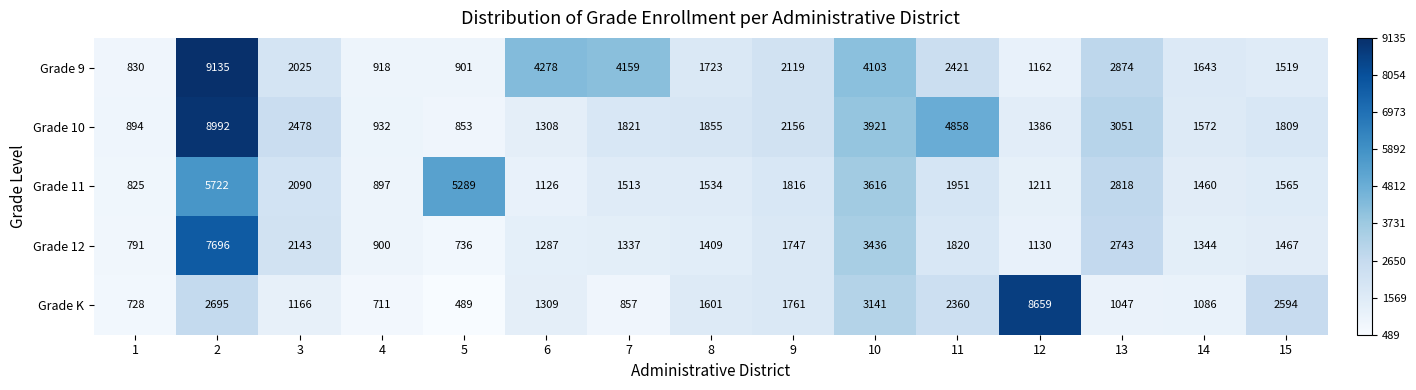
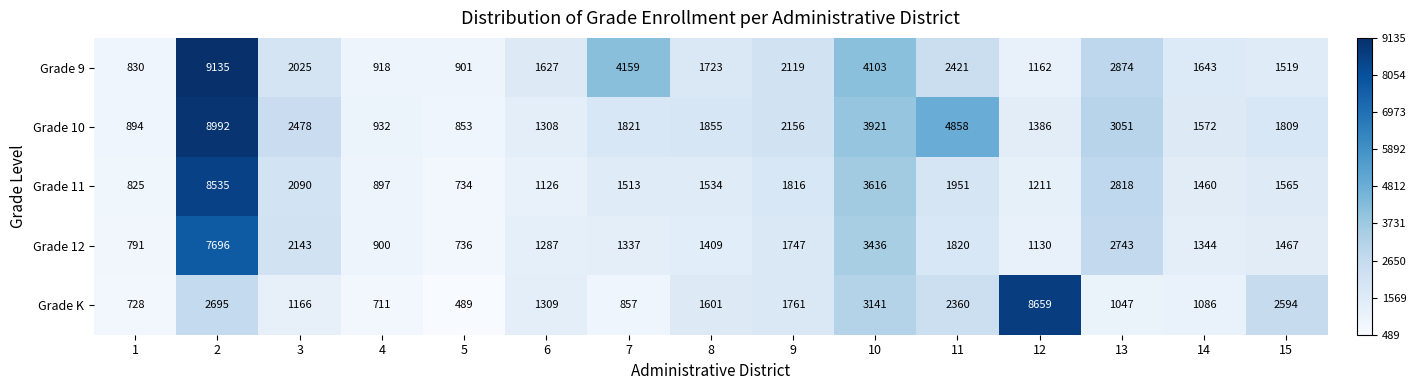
  {
    "Grade 9": {
      "1": 830,
      "2": 9135,
      "3": 2025,
      "4": 918,
      "5": 901,
-     "6": 4278,
+     "6": 1627,
      "7": 4159,
      "8": 1723,
      "9": 2119,
      "10": 4103,
      "11": 2421,
      "12": 1162,
      "13": 2874,
      "14": 1643,
      "15": 1519
    },
    "Grade 10": {
      "1": 894,
      "2": 8992,
      "3": 2478,
      "4": 932,
      "5": 853,
      "6": 1308,
      "7": 1821,
      "8": 1855,
      "9": 2156,
      "10": 3921,
      "11": 4858,
      "12": 1386,
      "13": 3051,
      "14": 1572,
      "15": 1809
    },
    "Grade 11": {
      "1": 825,
-     "2": 5722,
+     "2": 8535,
      "3": 2090,
      "4": 897,
-     "5": 5289,
+     "5": 734,
      "6": 1126,
      "7": 1513,
      "8": 1534,
      "9": 1816,
      "10": 3616,
      "11": 1951,
      "12": 1211,
      "13": 2818,
      "14": 1460,
      "15": 1565
    },
    "Grade 12": {
      "1": 791,
      "2": 7696,
      "3": 2143,
      "4": 900,
      "5": 736,
      "6": 1287,
      "7": 1337,
      "8": 1409,
      "9": 1747,
      "10": 3436,
      "11": 1820,
      "12": 1130,
      "13": 2743,
      "14": 1344,
      "15": 1467
    },
    "Grade K": {
      "1": 728,
      "2": 2695,
      "3": 1166,
      "4": 711,
      "5": 489,
      "6": 1309,
      "7": 857,
      "8": 1601,
      "9": 1761,
      "10": 3141,
      "11": 2360,
      "12": 8659,
      "13": 1047,
      "14": 1086,
      "15": 2594
    }
  }
